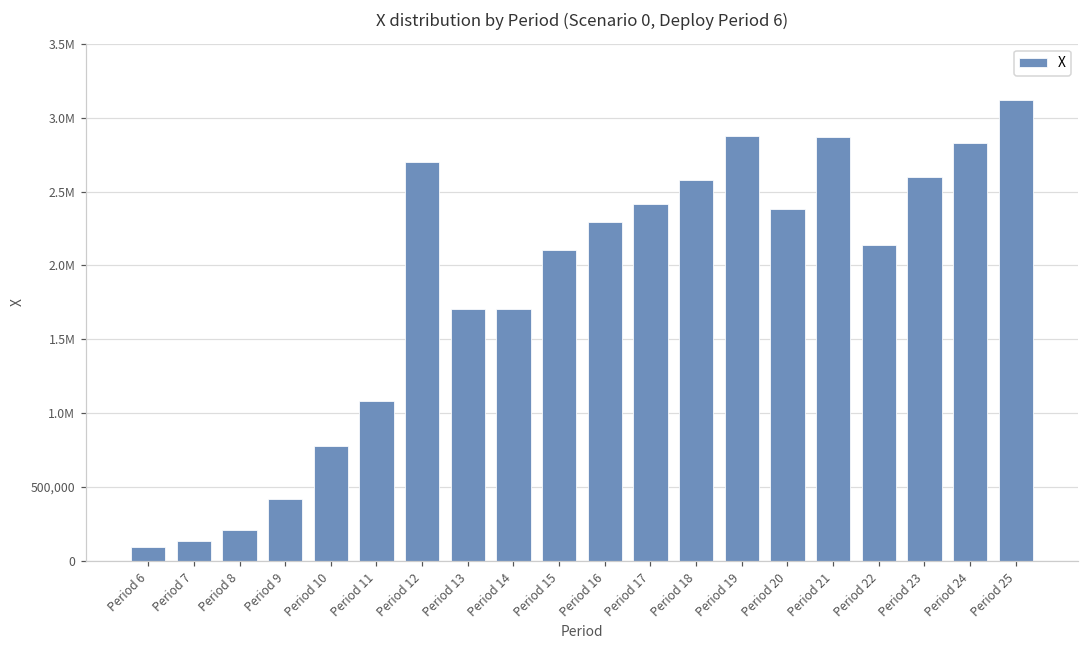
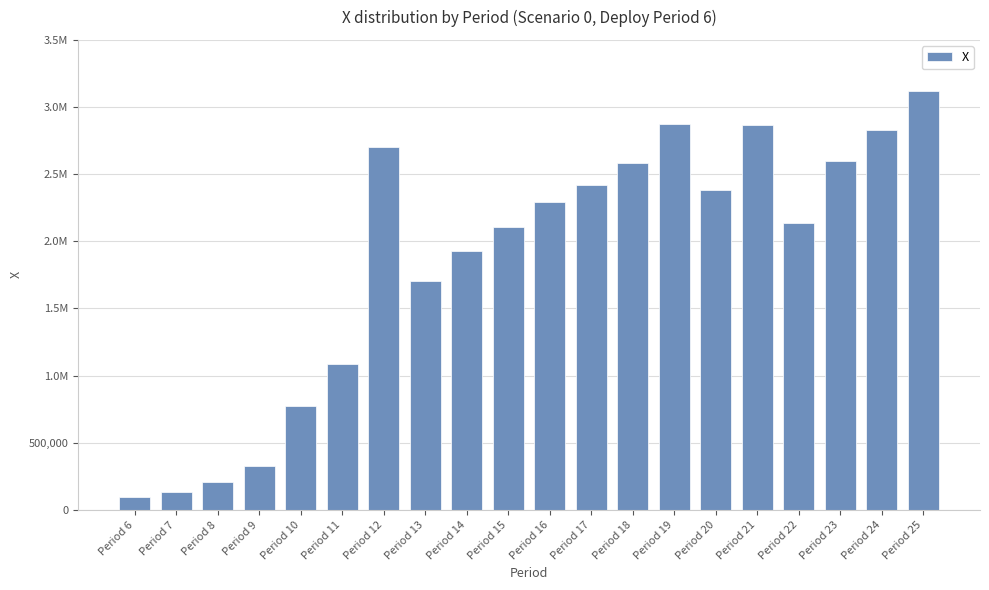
  {
    "Period 6": "90,000",
    "Period 7": "130,000",
    "Period 8": "210,000",
-   "Period 9": "420,000",
+   "Period 9": "330,000",
    "Period 10": "770,000",
    "Period 11": "1,080,000",
    "Period 12": "2,700,000",
    "Period 13": "1,710,000",
-   "Period 14": "1,700,000",
+   "Period 14": "1,930,000",
    "Period 15": "2,110,000",
    "Period 16": "2,290,000",
    "Period 17": "2,420,000",
    "Period 18": "2,580,000",
    "Period 19": "2,870,000",
    "Period 20": "2,380,000",
    "Period 21": "2,870,000",
    "Period 22": "2,140,000",
    "Period 23": "2,600,000",
    "Period 24": "2,830,000",
    "Period 25": "3,120,000"
  }
